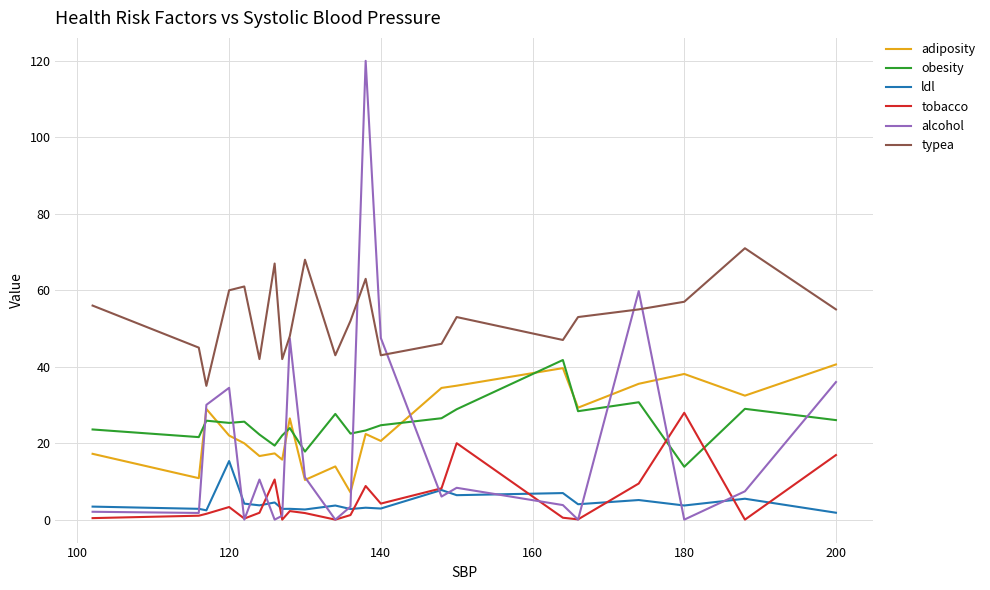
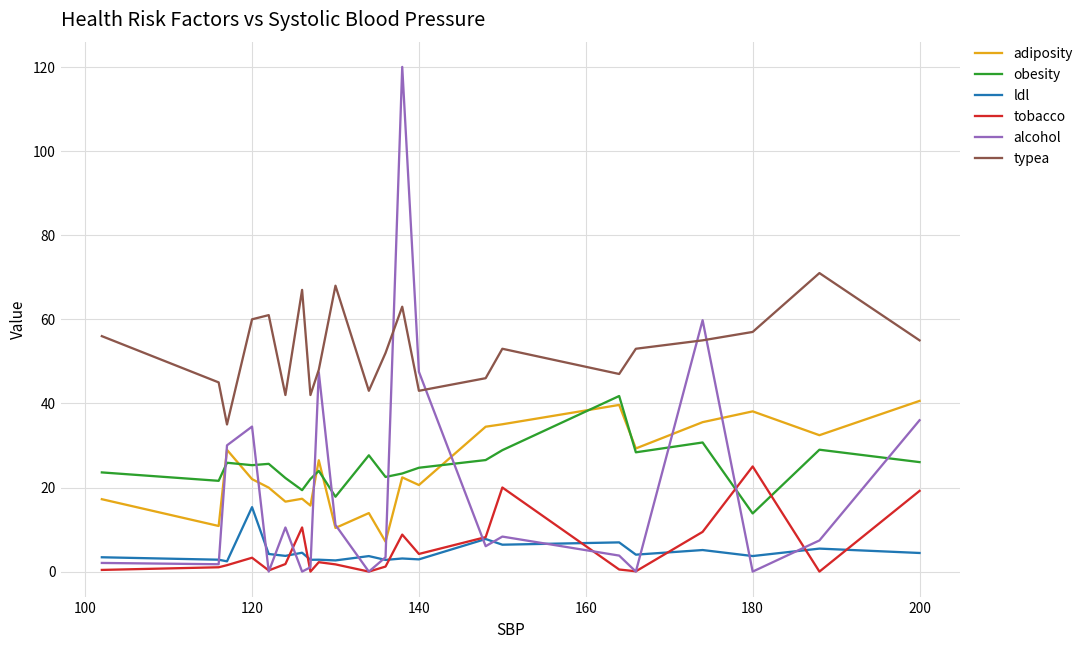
  {
    "adiposity": {
      "120": 22,
      "140": 21,
      "180": 38,
      "200": 41
    },
    "obesity": {
      "120": 25,
      "140": 25,
      "180": 14,
      "200": 26
    },
    "ldl": {
      "120": 15,
      "140": 3,
      "180": 4,
-     "200": 2
+     "200": 4
    },
    "tobacco": {
      "120": 3,
      "140": 4,
-     "180": 28,
-     "200": 17
+     "180": 25,
+     "200": 19
    },
    "alcohol": {
      "120": 34,
      "140": 48,
      "180": 0,
      "200": 36
    },
    "typea": {
      "120": 60,
      "140": 43,
      "180": 57,
      "200": 55
    }
  }
